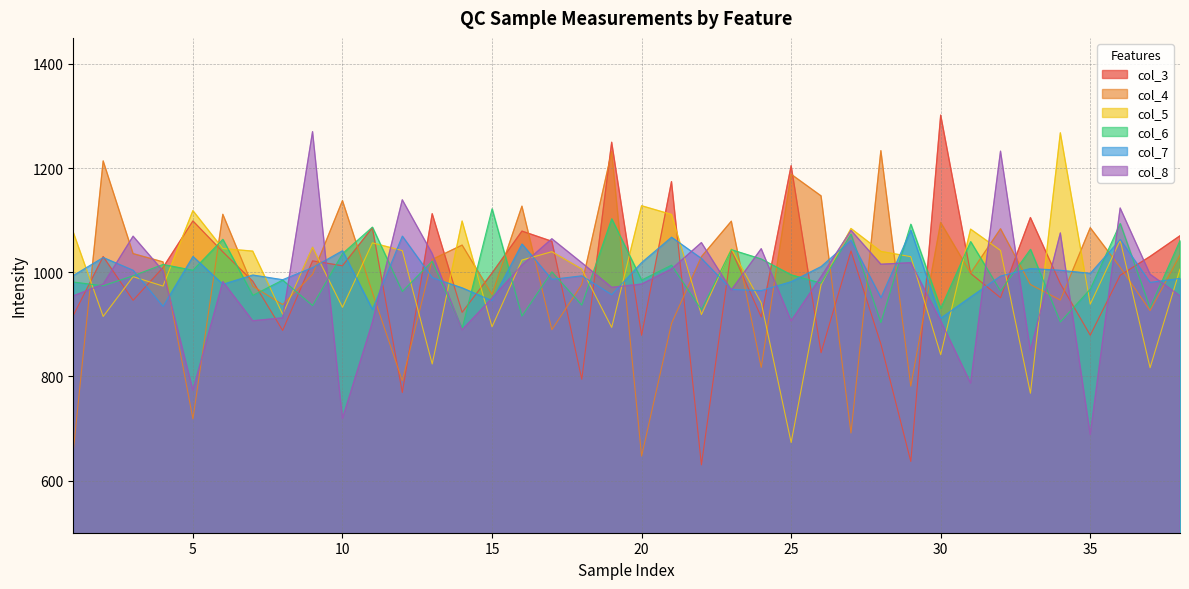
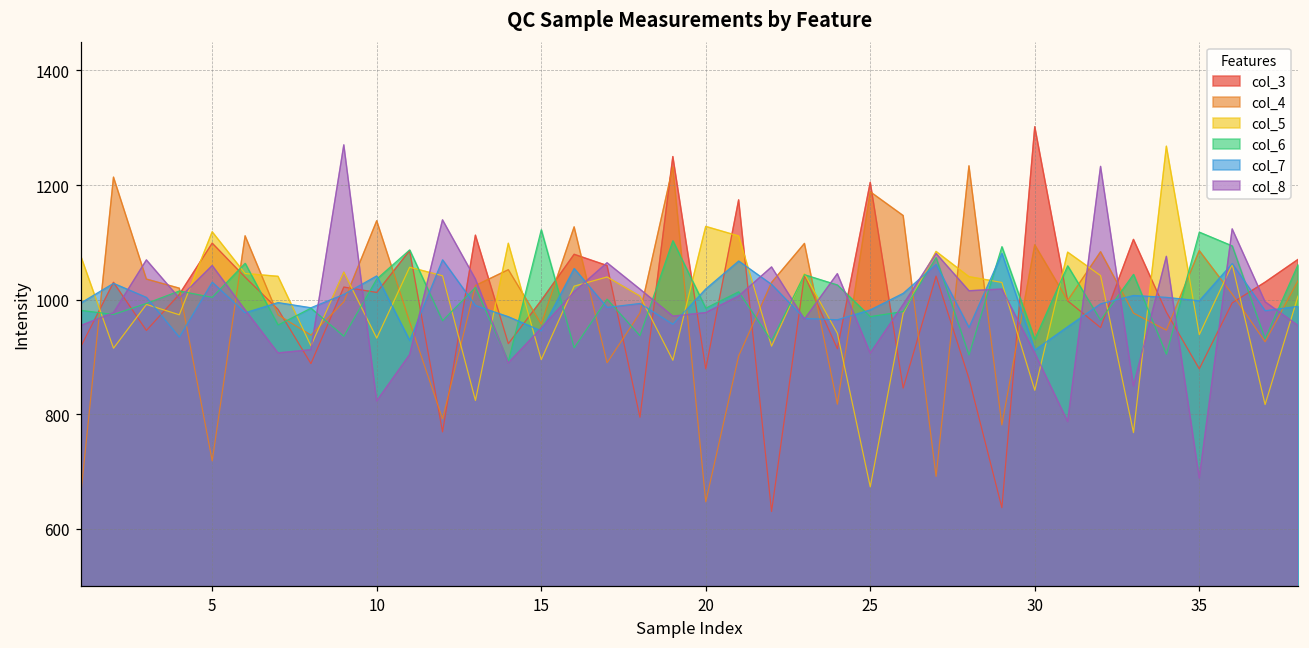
  {
    "col_5": {
      "5": 1120,
      "10": 930,
      "15": 900,
      "20": 1130,
      "25": 670,
      "30": 840,
      "35": 940
    },
    "col_6": {
      "5": 1000,
      "10": 1040,
      "15": 1120,
      "20": 990,
-     "25": 1000,
+     "25": 970,
      "30": 930,
-     "35": 970
+     "35": 1120
    },
    "col_7": {
      "5": 1030,
      "10": 1040,
      "20": 1020,
      "25": 980,
      "30": 910,
      "35": 1000
    },
    "col_8": {
-     "5": 770,
-     "10": 720,
+     "5": 1060,
+     "10": 820,
      "20": 980,
      "25": 910,
      "30": 910,
      "35": 690
    }
  }
